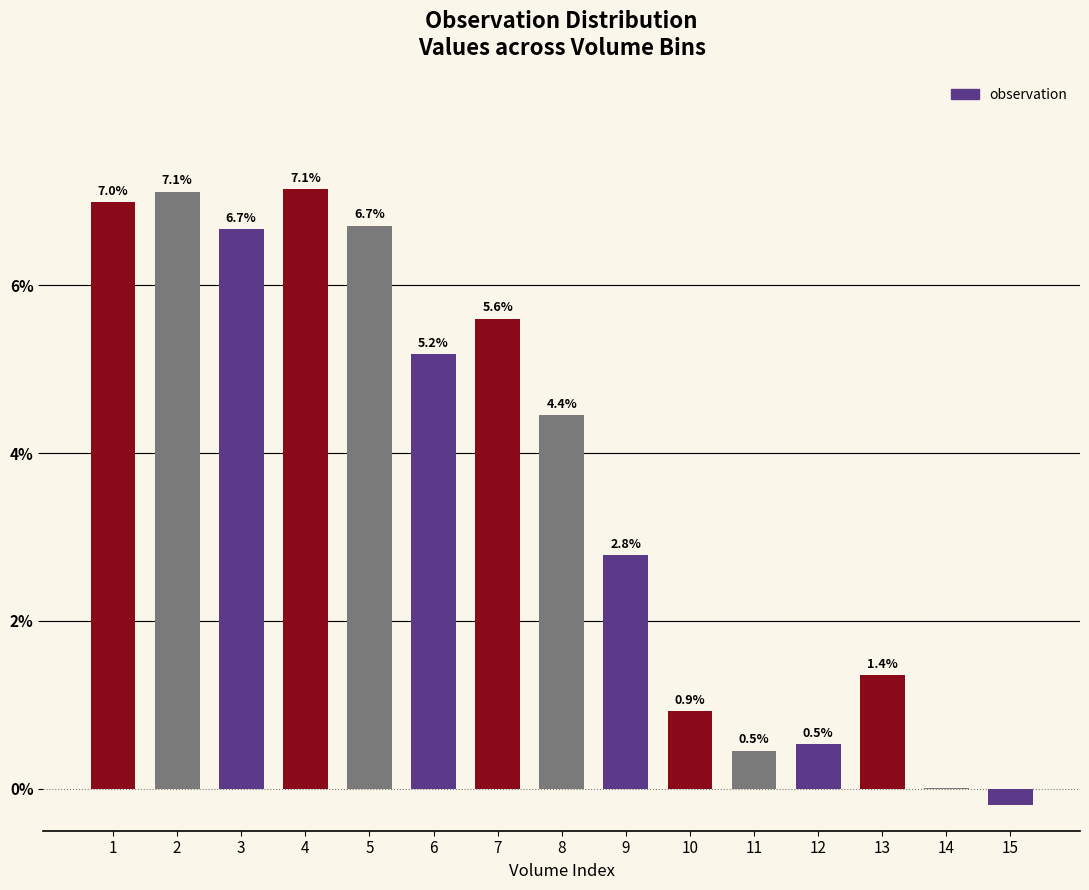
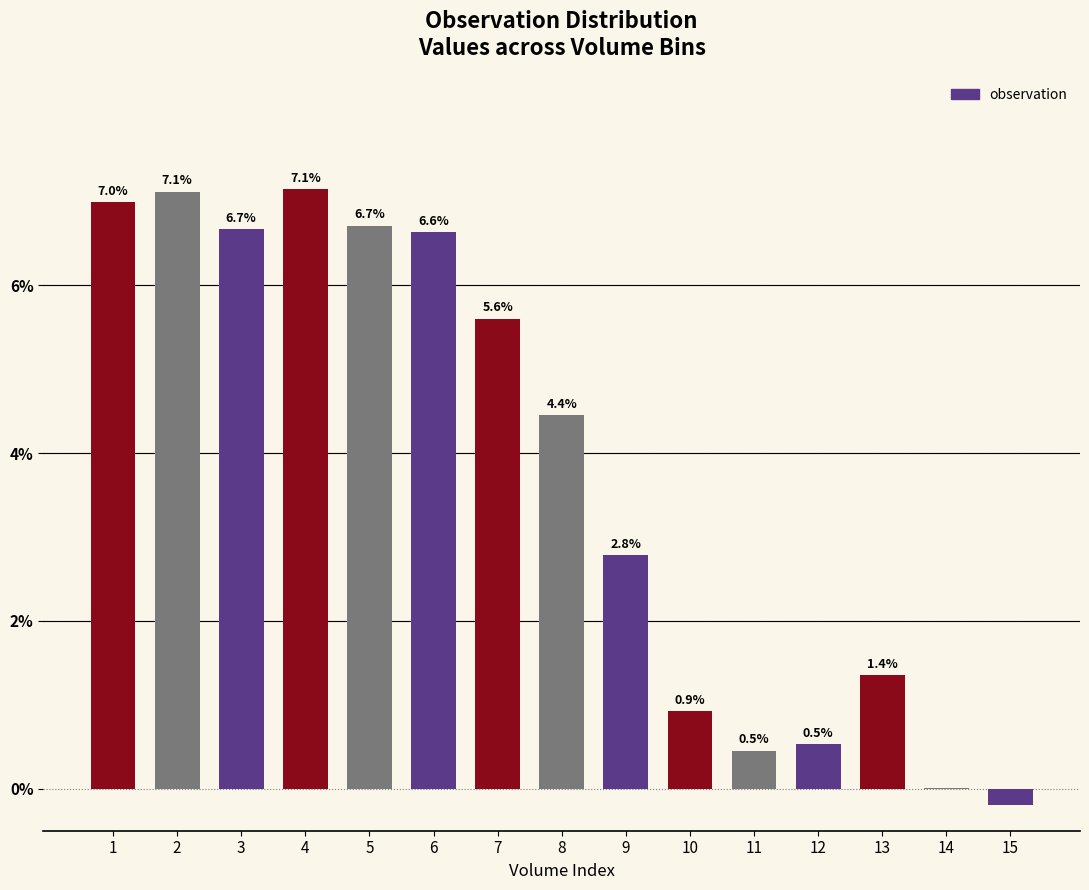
  {
    "1": "7.0%",
    "2": "7.1%",
    "3": "6.7%",
    "4": "7.1%",
    "5": "6.7%",
-   "6": "5.2%",
+   "6": "6.6%",
    "7": "5.6%",
    "8": "4.4%",
    "9": "2.8%",
    "10": "0.9%",
    "11": "0.5%",
    "12": "0.5%",
    "13": "1.4%"
  }
